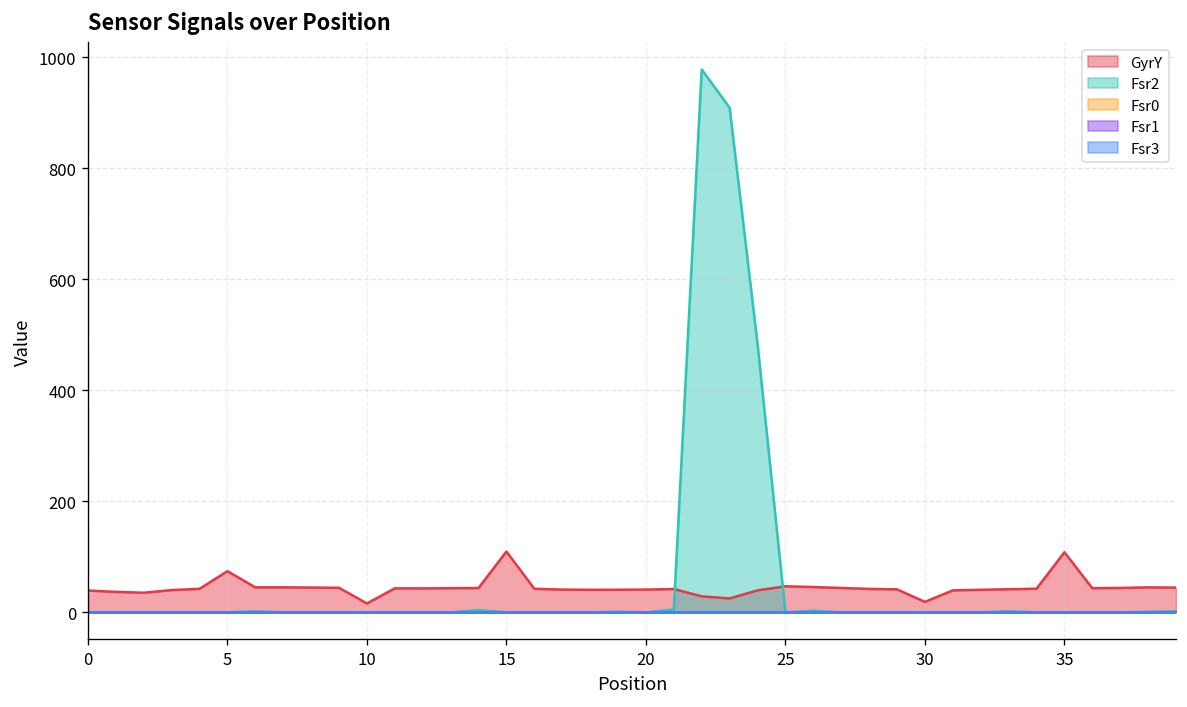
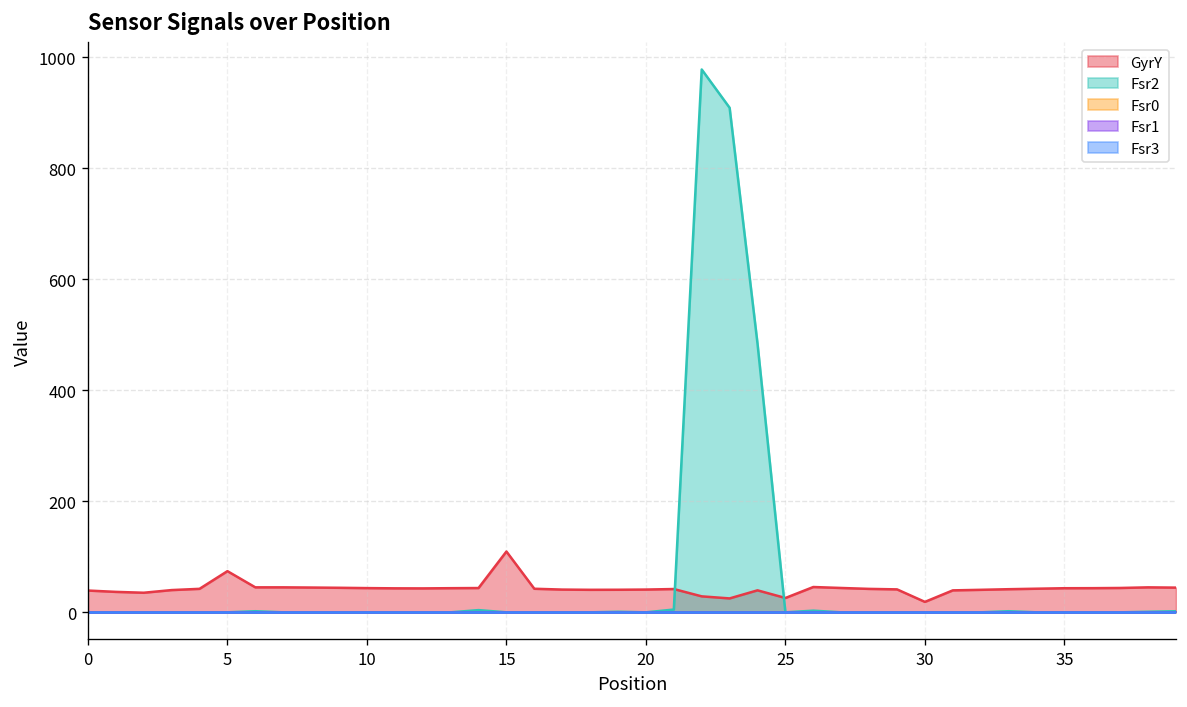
  {
    "GyrY": {
      "0": 40,
      "5": 70,
-     "10": 20,
+     "10": 40,
      "15": 110,
      "20": 40,
-     "25": 50,
+     "25": 30,
      "30": 20,
-     "35": 110
+     "35": 40
    }
  }
